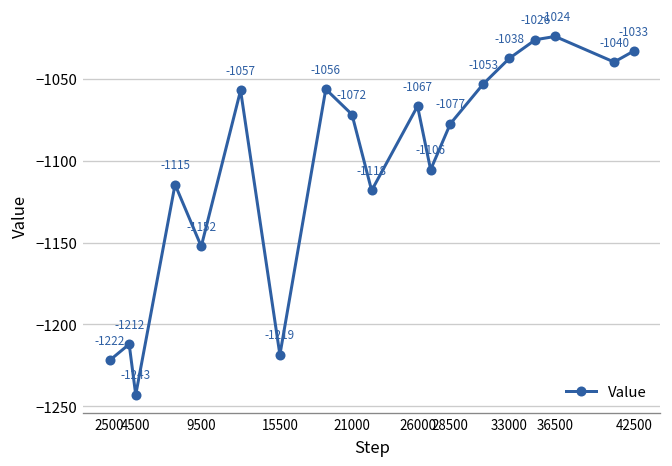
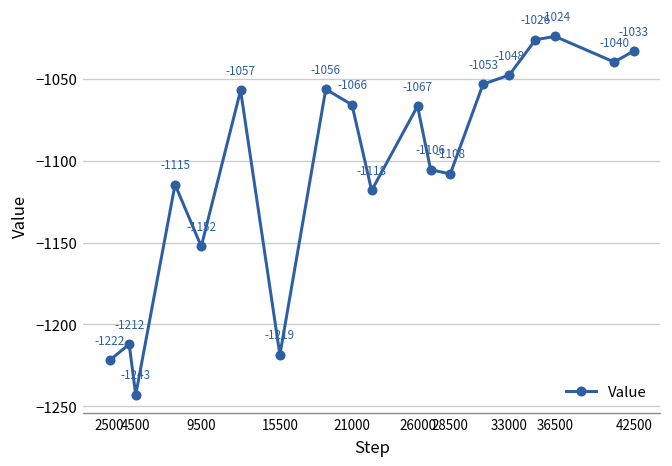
  {
    "2500": -1222,
    "4500": -1243,
    "9500": -1152,
    "15500": -1219,
-   "21000": -1072,
+   "21000": -1066,
    "26000": -1067,
-   "28500": -1077,
-   "33000": -1038,
+   "28500": -1108,
+   "33000": -1048,
    "42500": -1033
  }
